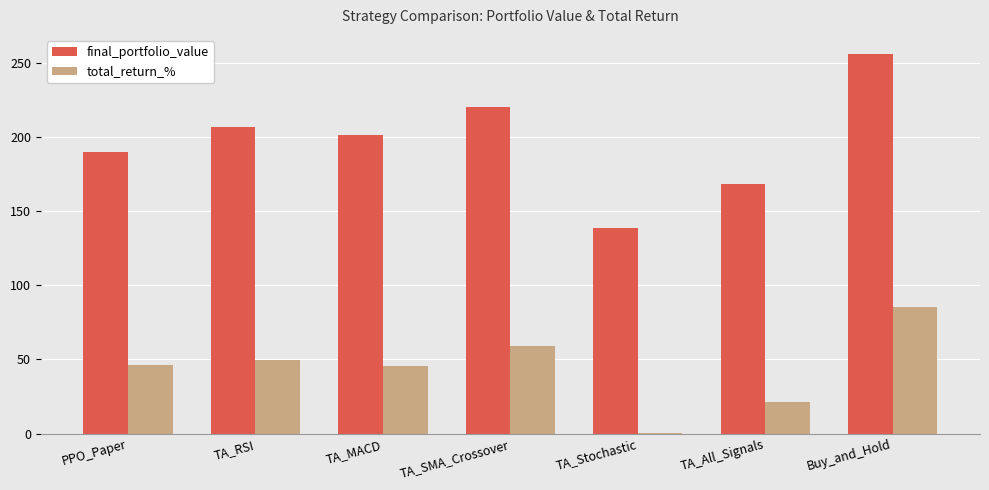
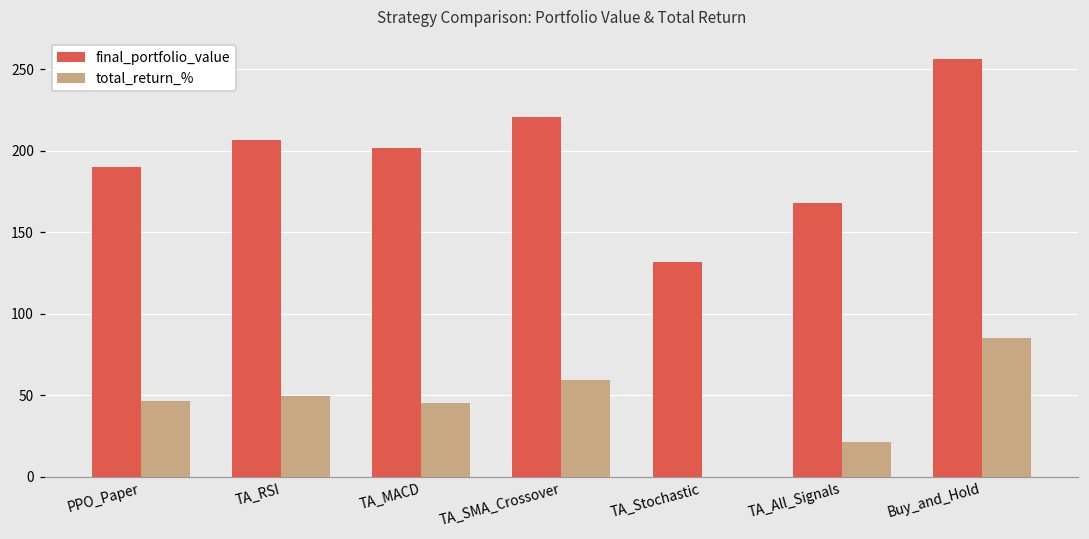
  {
    "final_portfolio_value": {
      "PPO_Paper": 190,
      "TA_RSI": 207,
      "TA_MACD": 201,
      "TA_SMA_Crossover": 220,
-     "TA_Stochastic": 139,
+     "TA_Stochastic": 132,
      "TA_All_Signals": 168,
      "Buy_and_Hold": 256
    },
    "total_return_%": {
      "PPO_Paper": 46,
      "TA_RSI": 49,
      "TA_MACD": 46,
      "TA_SMA_Crossover": 59,
      "TA_All_Signals": 22,
      "Buy_and_Hold": 85
    }
  }
